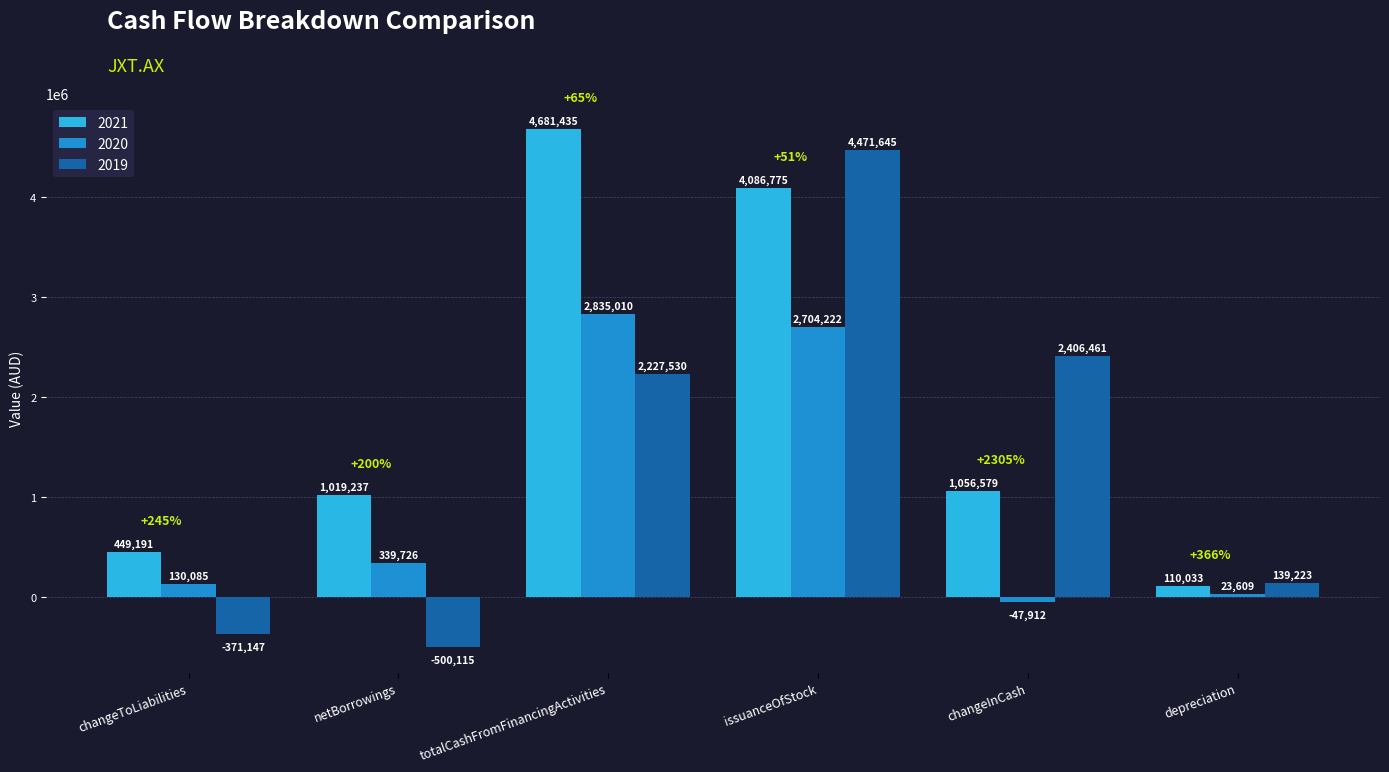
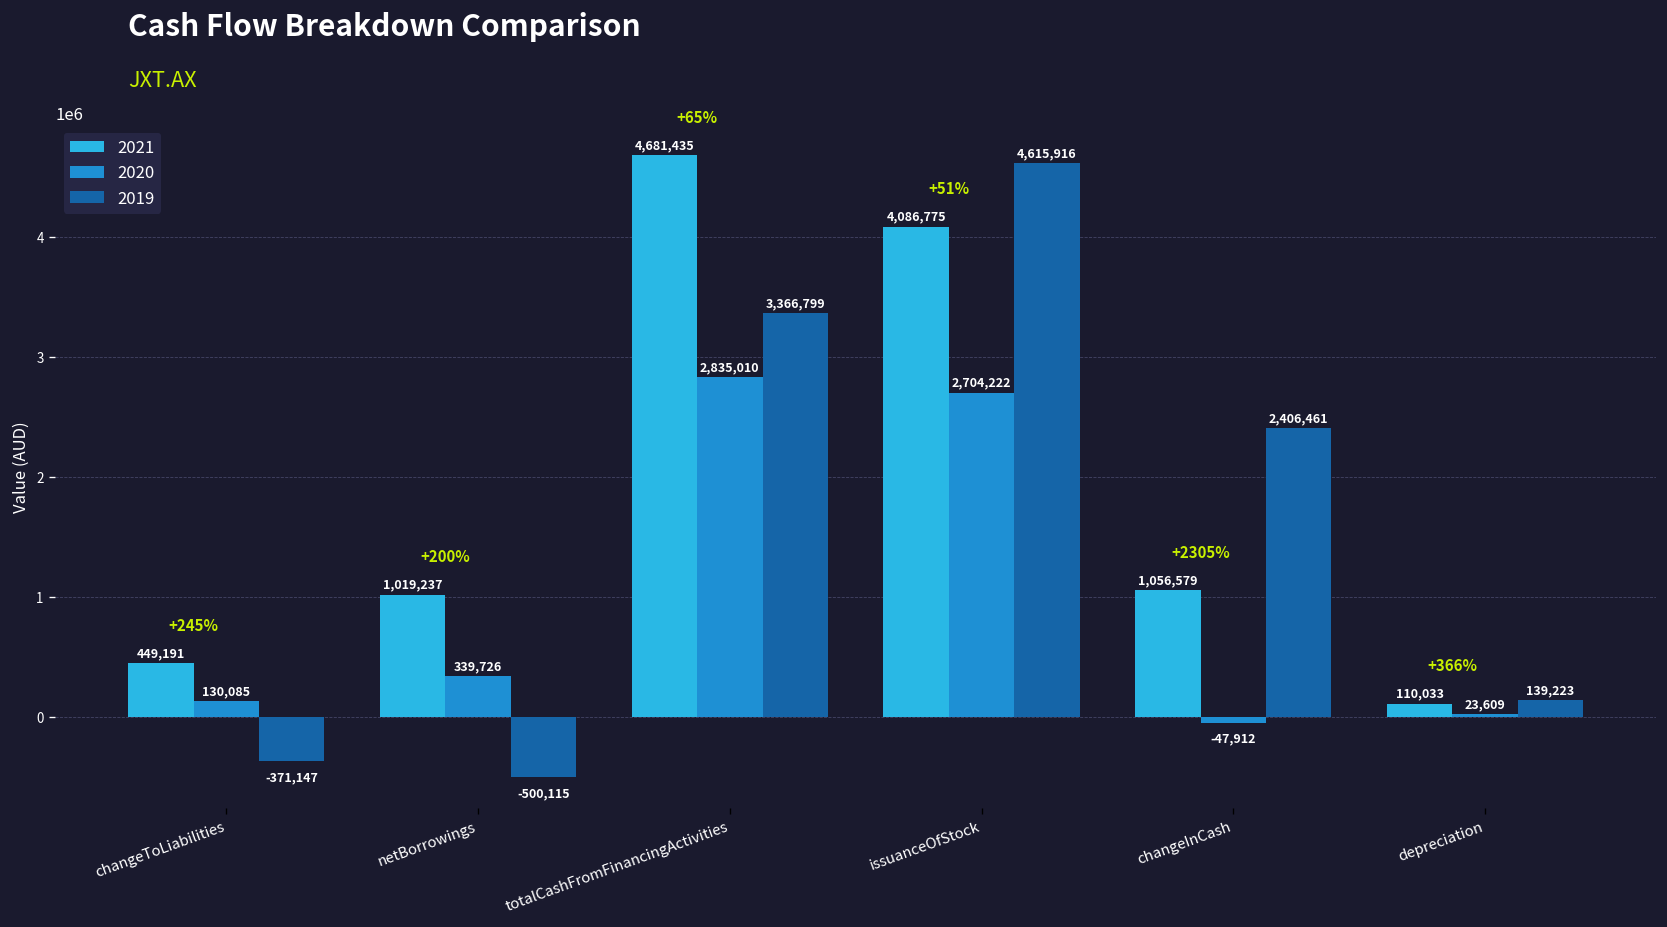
  {
    "2019": {
      "changeToLiabilities": "-371,147",
      "netBorrowings": "-500,115",
-     "totalCashFromFinancingActivities": "2,227,530",
-     "issuanceOfStock": "4,471,645",
+     "totalCashFromFinancingActivities": "3,366,799",
+     "issuanceOfStock": "4,615,916",
      "changeInCash": "2,406,461",
      "depreciation": "139,223"
    }
  }
